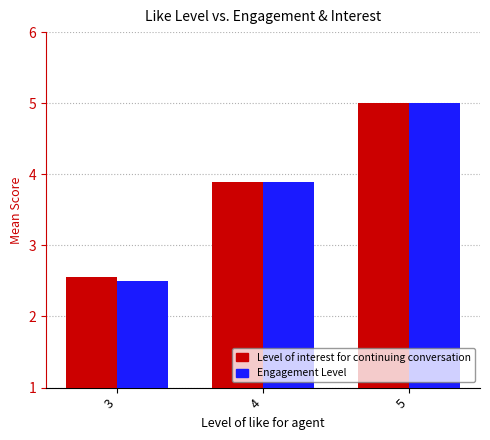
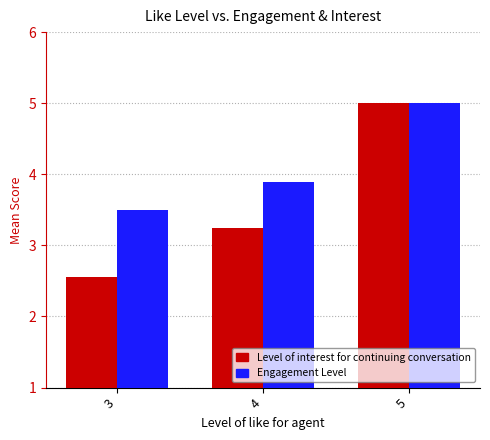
  {
    "Level of interest for continuing conversation": {
      "3": 2.6,
-     "4": 3.9,
+     "4": 3.3,
      "5": 5.0
    },
    "Engagement Level": {
-     "3": 2.5,
+     "3": 3.5,
      "4": 3.9,
      "5": 5.0
    }
  }
